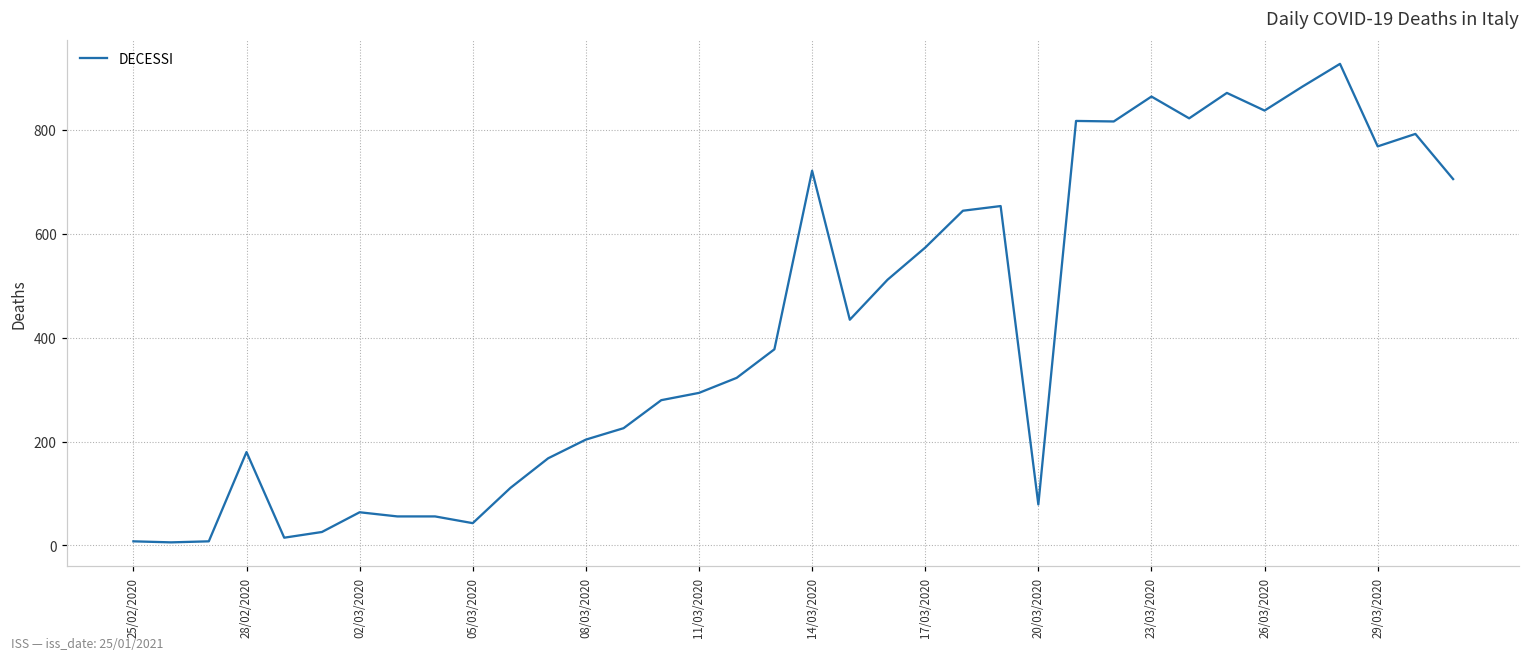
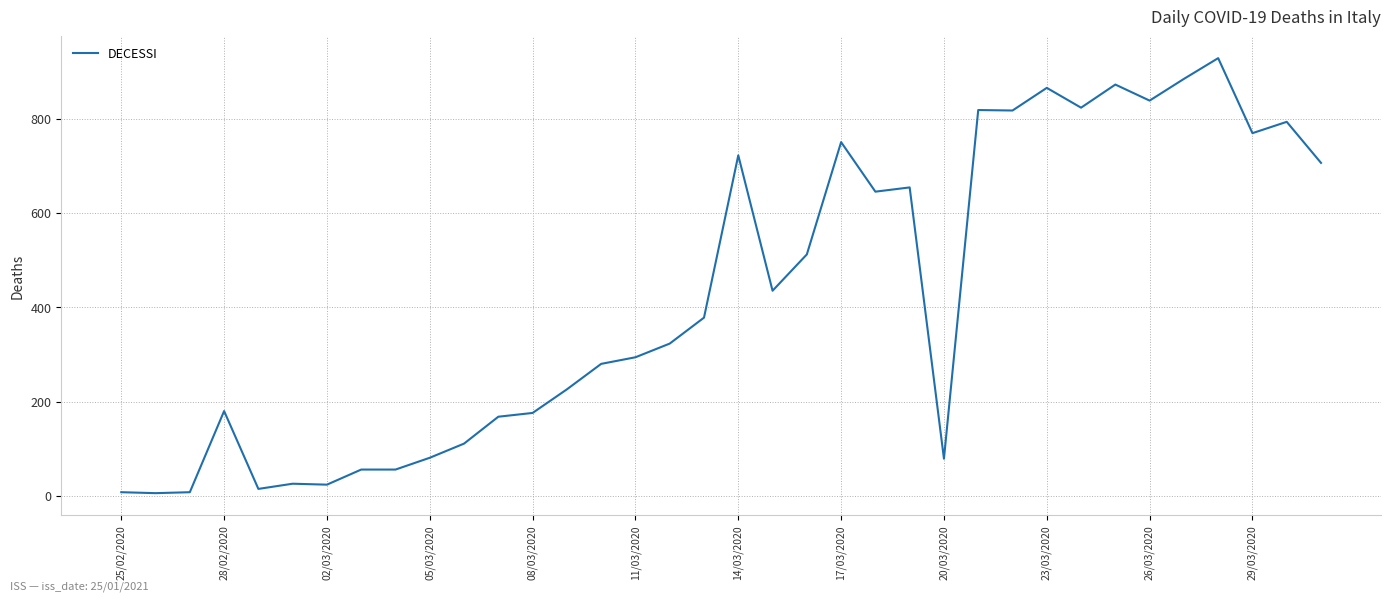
  {
    "25/02/2020": 10,
    "28/02/2020": 180,
-   "02/03/2020": 60,
-   "05/03/2020": 40,
-   "08/03/2020": 200,
+   "02/03/2020": 20,
+   "05/03/2020": 80,
+   "08/03/2020": 180,
    "11/03/2020": 290,
    "14/03/2020": 720,
-   "17/03/2020": 570,
+   "17/03/2020": 750,
    "20/03/2020": 80,
    "23/03/2020": 870,
    "26/03/2020": 840,
    "29/03/2020": 770
  }
